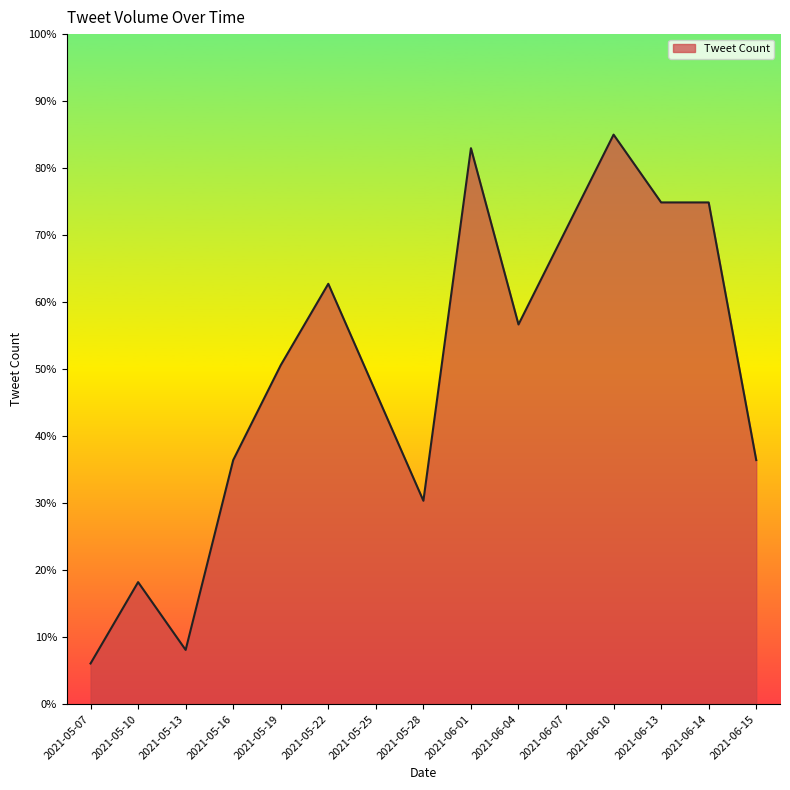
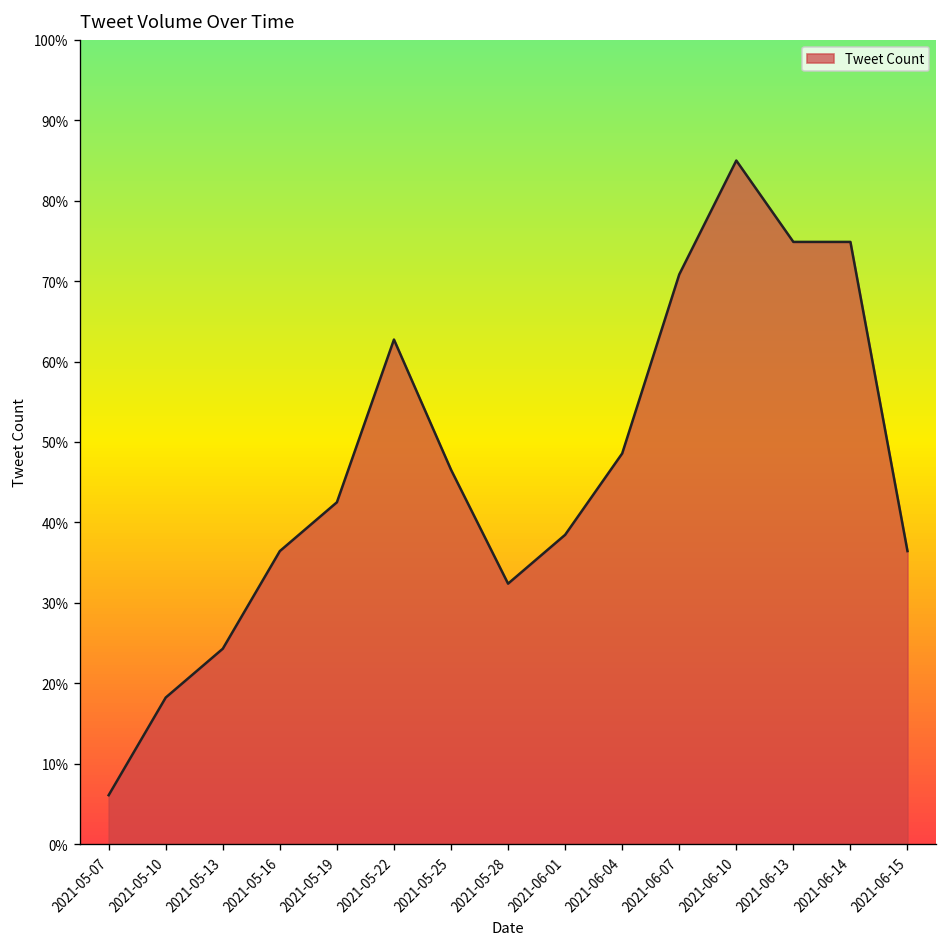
  {
    "2021-05-07": "6%",
    "2021-05-10": "18%",
-   "2021-05-13": "8%",
+   "2021-05-13": "24%",
    "2021-05-16": "36%",
-   "2021-05-19": "51%",
+   "2021-05-19": "43%",
    "2021-05-22": "63%",
    "2021-05-25": "47%",
-   "2021-05-28": "30%",
-   "2021-06-01": "83%",
-   "2021-06-04": "57%",
+   "2021-05-28": "32%",
+   "2021-06-01": "38%",
+   "2021-06-04": "49%",
    "2021-06-07": "71%",
    "2021-06-10": "85%",
    "2021-06-13": "75%",
    "2021-06-14": "75%",
    "2021-06-15": "36%"
  }
